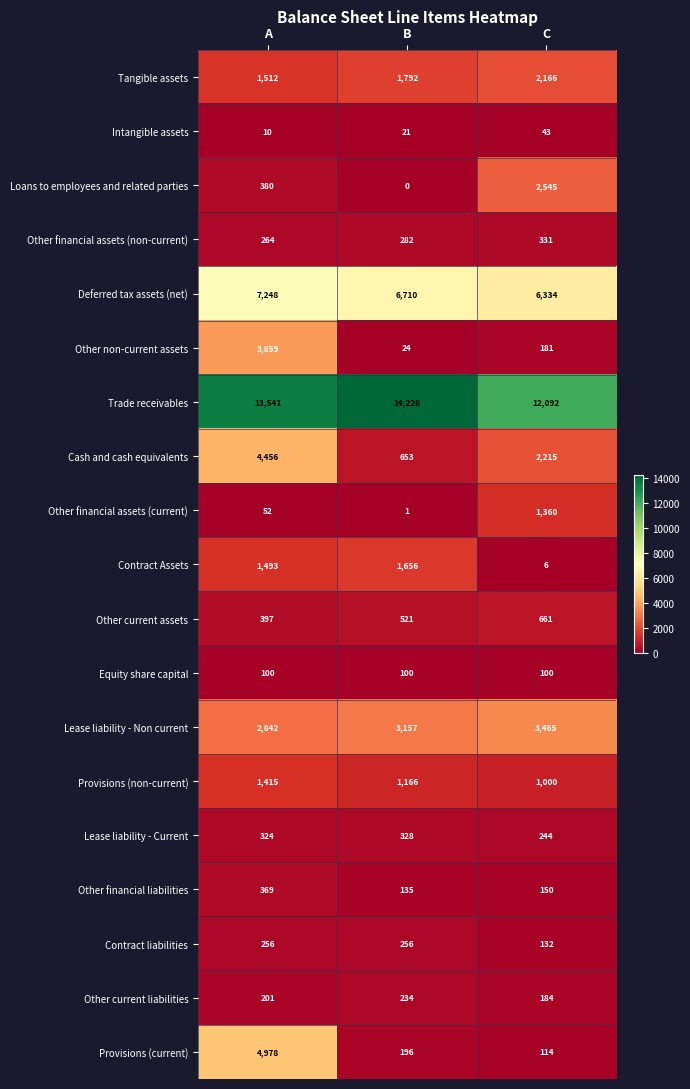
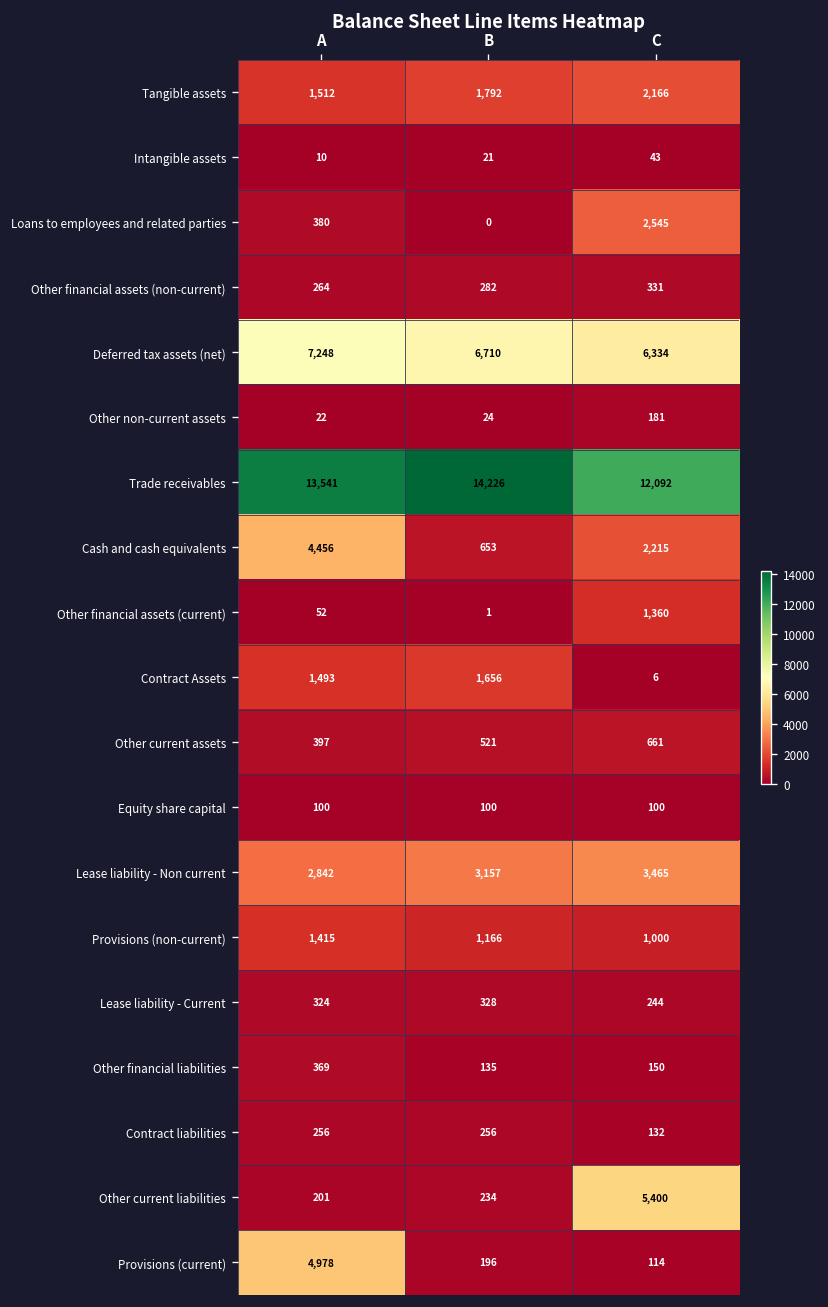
  {
    "Tangible assets": {
      "A": "1,512",
      "B": "1,792",
      "C": "2,166"
    },
    "Intangible assets": {
      "A": "10",
      "B": "21",
      "C": "43"
    },
    "Loans to employees and related parties": {
      "A": "380",
      "B": "0",
      "C": "2,545"
    },
    "Other financial assets (non-current)": {
      "A": "264",
      "B": "282",
      "C": "331"
    },
    "Deferred tax assets (net)": {
      "A": "7,248",
      "B": "6,710",
      "C": "6,334"
    },
    "Other non-current assets": {
-     "A": "3,859",
+     "A": "22",
      "B": "24",
      "C": "181"
    },
    "Trade receivables": {
      "A": "13,541",
      "B": "14,226",
      "C": "12,092"
    },
    "Cash and cash equivalents": {
      "A": "4,456",
      "B": "653",
      "C": "2,215"
    },
    "Other financial assets (current)": {
      "A": "52",
      "B": "1",
      "C": "1,360"
    },
    "Contract Assets": {
      "A": "1,493",
      "B": "1,656",
      "C": "6"
    },
    "Other current assets": {
      "A": "397",
      "B": "521",
      "C": "661"
    },
    "Equity share capital": {
      "A": "100",
      "B": "100",
      "C": "100"
    },
    "Lease liability - Non current": {
      "A": "2,842",
      "B": "3,157",
      "C": "3,465"
    },
    "Provisions (non-current)": {
      "A": "1,415",
      "B": "1,166",
      "C": "1,000"
    },
    "Lease liability - Current": {
      "A": "324",
      "B": "328",
      "C": "244"
    },
    "Other financial liabilities": {
      "A": "369",
      "B": "135",
      "C": "150"
    },
    "Contract liabilities": {
      "A": "256",
      "B": "256",
      "C": "132"
    },
    "Other current liabilities": {
      "A": "201",
      "B": "234",
-     "C": "184"
+     "C": "5,400"
    },
    "Provisions (current)": {
      "A": "4,978",
      "B": "196",
      "C": "114"
    }
  }
